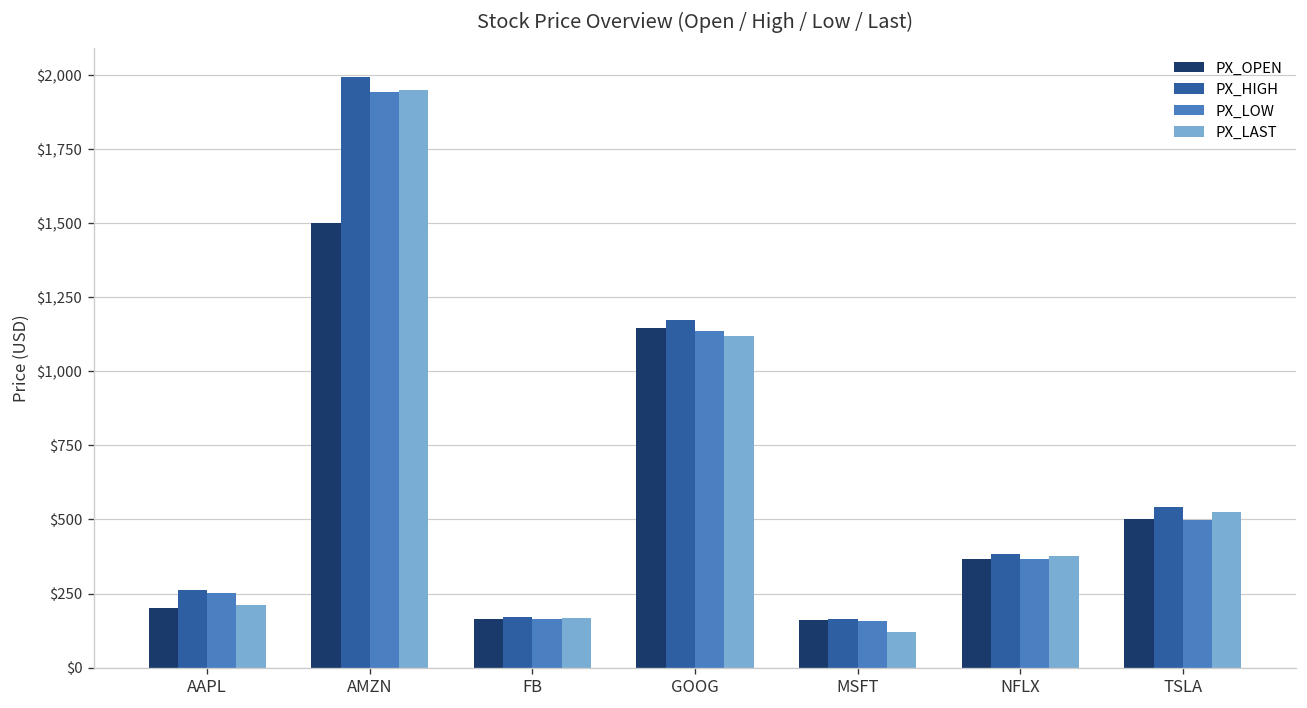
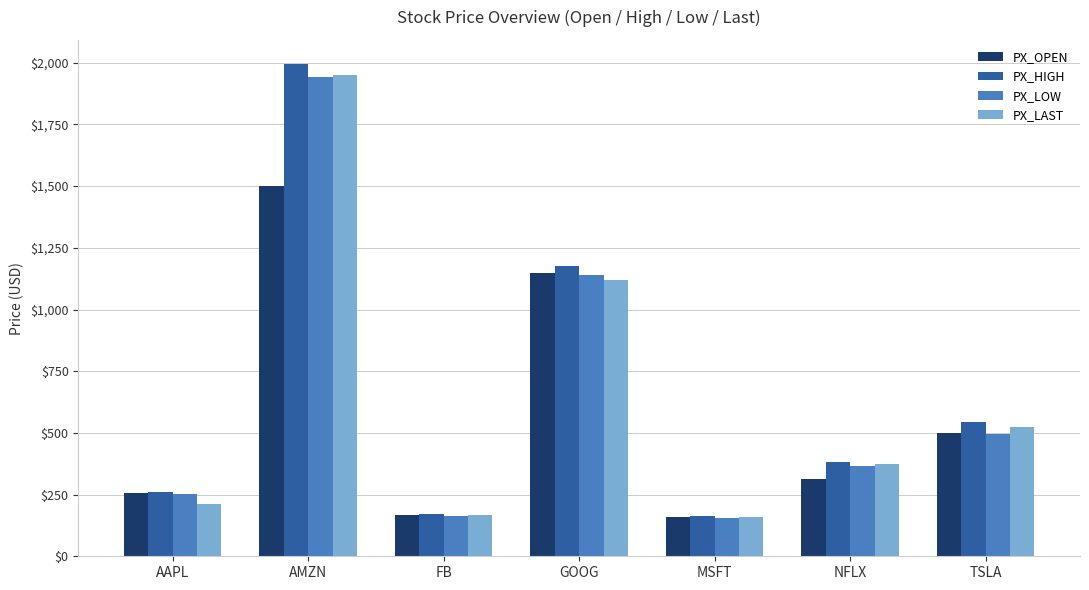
  {
    "PX_OPEN": {
-     "AAPL": "$200",
+     "AAPL": "$260",
      "AMZN": "$1,500",
      "FB": "$170",
      "GOOG": "$1,150",
      "MSFT": "$160",
-     "NFLX": "$370",
+     "NFLX": "$310",
      "TSLA": "$500"
    },
    "PX_LAST": {
      "AAPL": "$210",
      "AMZN": "$1,950",
      "FB": "$170",
      "GOOG": "$1,120",
-     "MSFT": "$120",
+     "MSFT": "$160",
      "NFLX": "$380",
      "TSLA": "$520"
    }
  }
